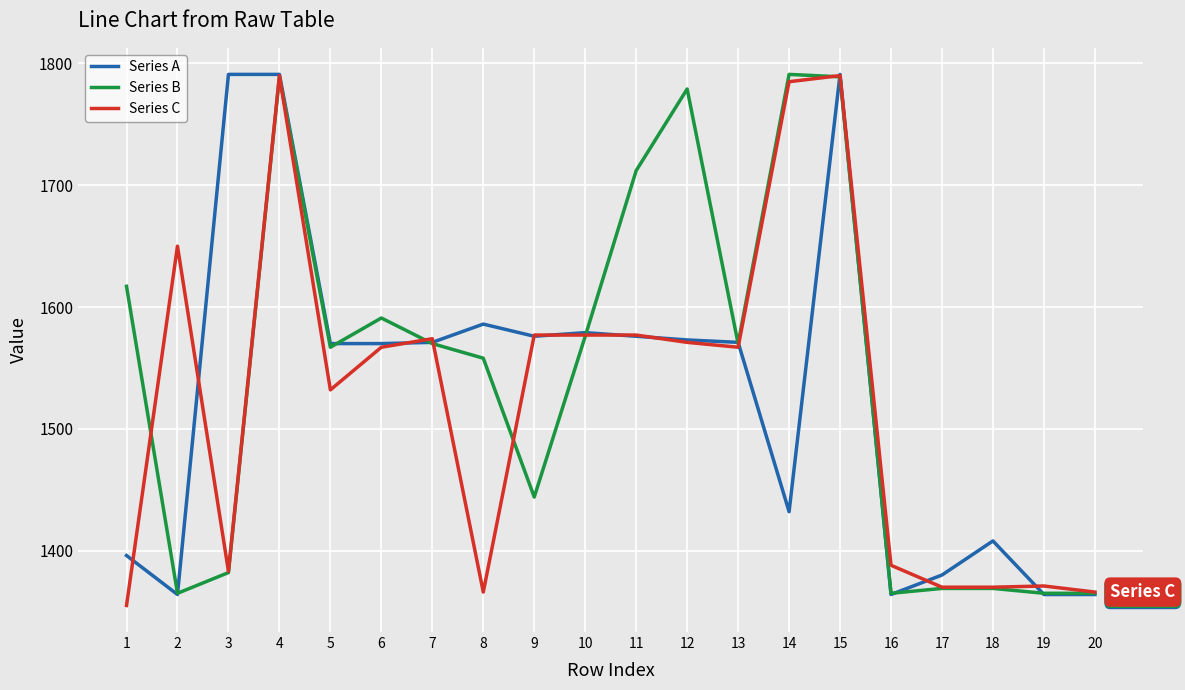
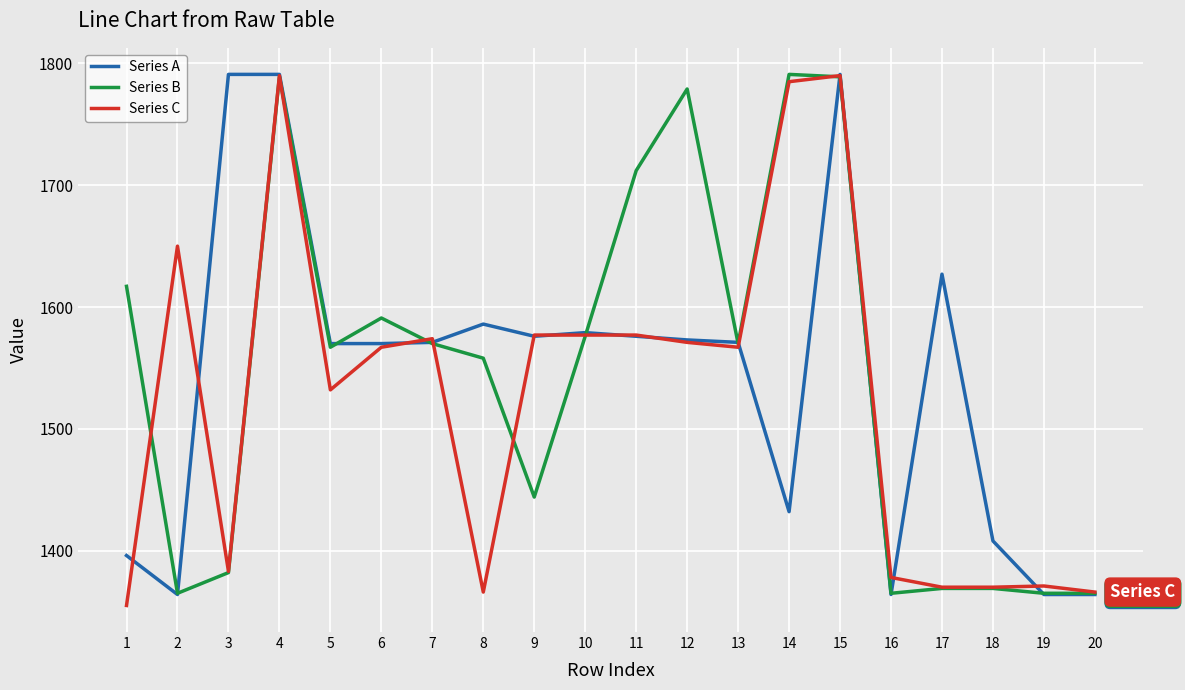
  {
    "Series A": {
      "1": 1396,
      "3": 1791,
      "5": 1570,
      "6": 1570,
      "8": 1586,
      "14": 1432,
-     "17": 1380,
+     "17": 1627,
      "18": 1408
    },
    "Series B": {
      "1": 1617,
      "5": 1567,
      "6": 1591,
      "8": 1558,
      "9": 1444,
      "11": 1712,
      "12": 1779,
      "14": 1791
    },
    "Series C": {
      "1": 1355,
      "2": 1650,
      "5": 1532,
      "6": 1567,
      "7": 1574,
      "8": 1366,
      "13": 1567,
      "14": 1785,
-     "16": 1388,
+     "16": 1378,
      "19": 1371
    }
  }
